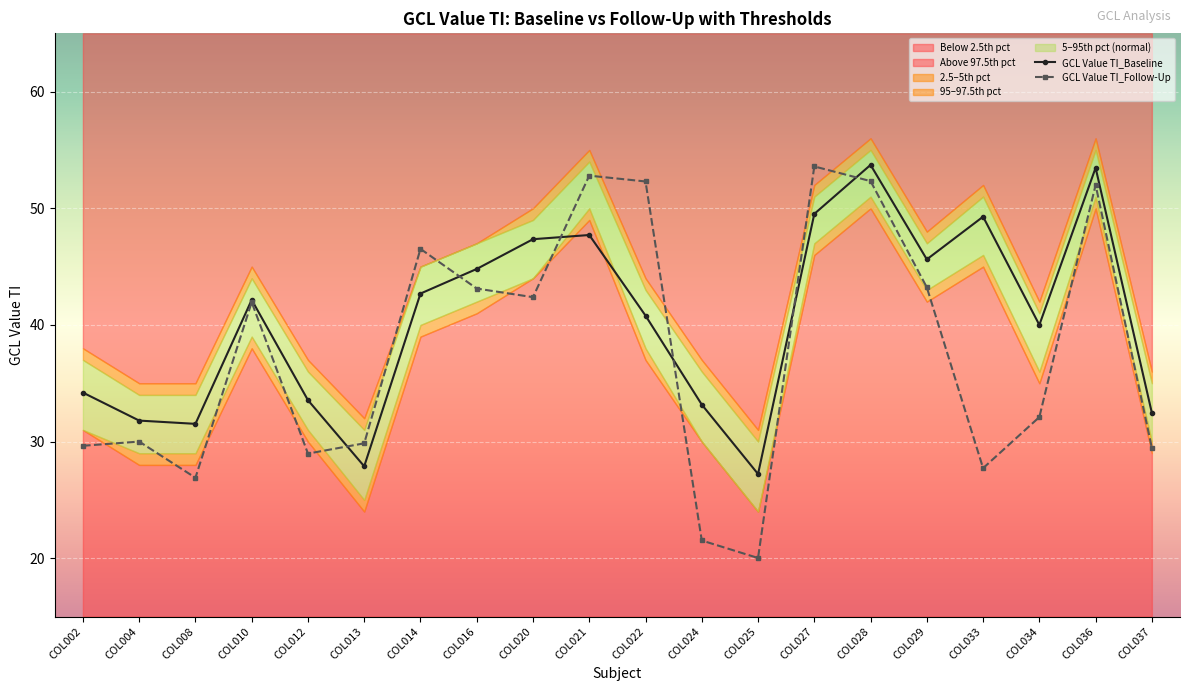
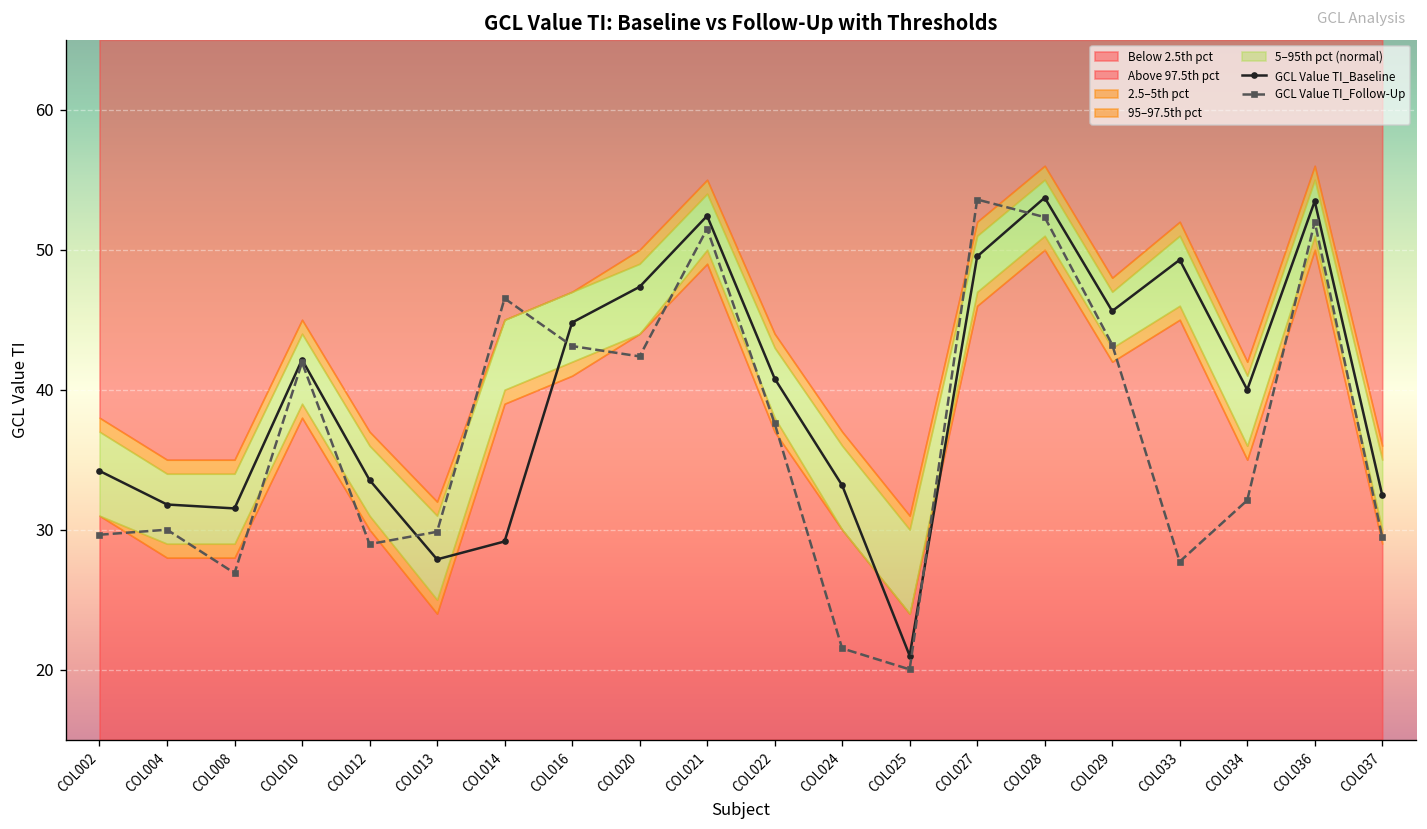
  {
    "GCL Value TI_Baseline": {
      "COL002": 34.2,
      "COL004": 31.8,
      "COL008": 31.5,
      "COL012": 33.6,
      "COL013": 27.9,
-     "COL014": 42.7,
+     "COL014": 29.2,
      "COL016": 44.8,
      "COL020": 47.4,
-     "COL021": 47.7,
+     "COL021": 52.4,
      "COL022": 40.8,
      "COL024": 33.2,
-     "COL025": 27.2,
+     "COL025": 21.0,
      "COL027": 49.5,
      "COL028": 53.7,
      "COL029": 45.6,
      "COL033": 49.3,
      "COL034": 40.0,
      "COL036": 53.5,
      "COL037": 32.5
    },
    "GCL Value TI_Follow-Up": {
      "COL002": 29.6,
      "COL004": 30.0,
      "COL008": 26.9,
      "COL012": 29.0,
      "COL013": 29.9,
      "COL014": 46.5,
      "COL016": 43.1,
      "COL020": 42.4,
-     "COL021": 52.8,
-     "COL022": 52.3,
+     "COL021": 51.5,
+     "COL022": 37.6,
      "COL024": 21.5,
      "COL025": 20.0,
      "COL027": 53.6,
      "COL028": 52.3,
      "COL033": 27.7,
      "COL034": 32.1,
      "COL036": 52.0,
      "COL037": 29.5
    }
  }
